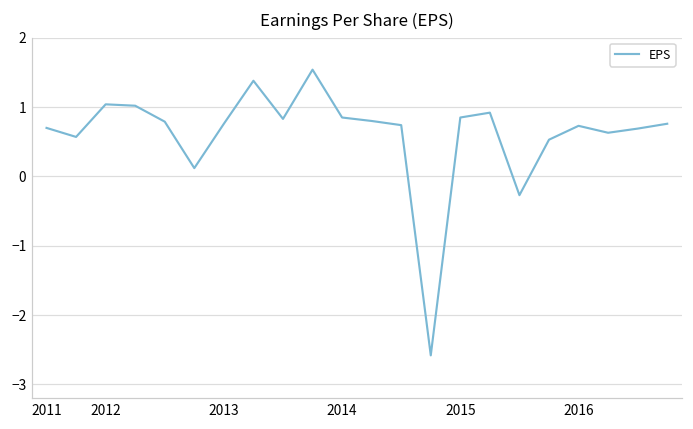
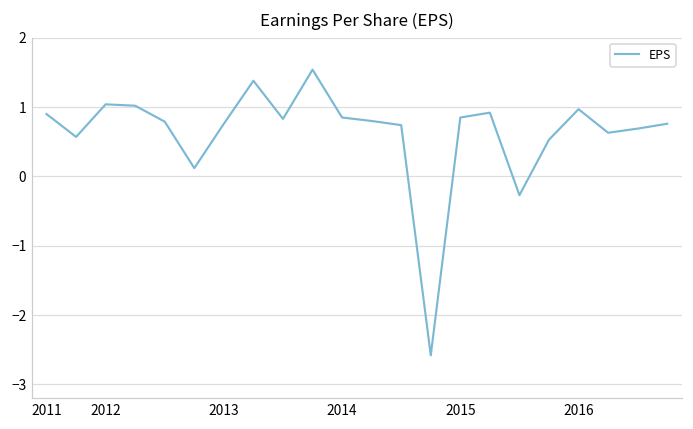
  {
-   "2011": 0.7,
+   "2011": 0.9,
    "2012": 1.0,
    "2013": 0.8,
    "2014": 0.9,
    "2015": 0.9,
-   "2016": 0.7
+   "2016": 1.0
  }
